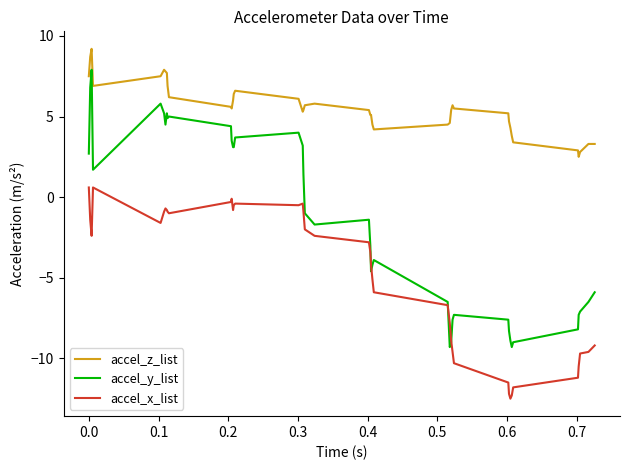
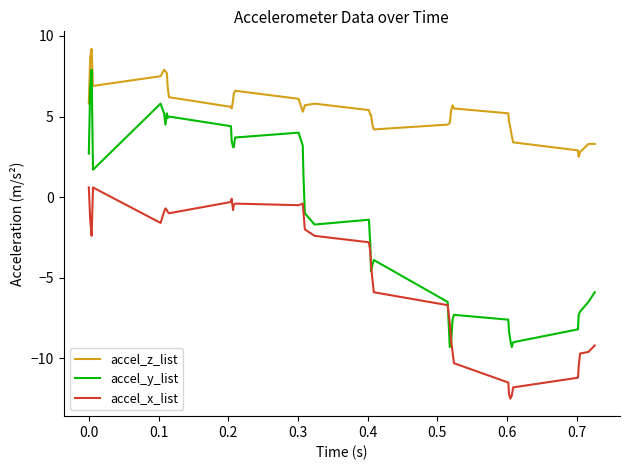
  {
    "accel_z_list": {
-     "0.0": 7.5
+     "0.0": 5.8
    },
    "accel_y_list": {
      "0.0": 2.7
    },
    "accel_x_list": {
      "0.0": 0.6
    }
  }
